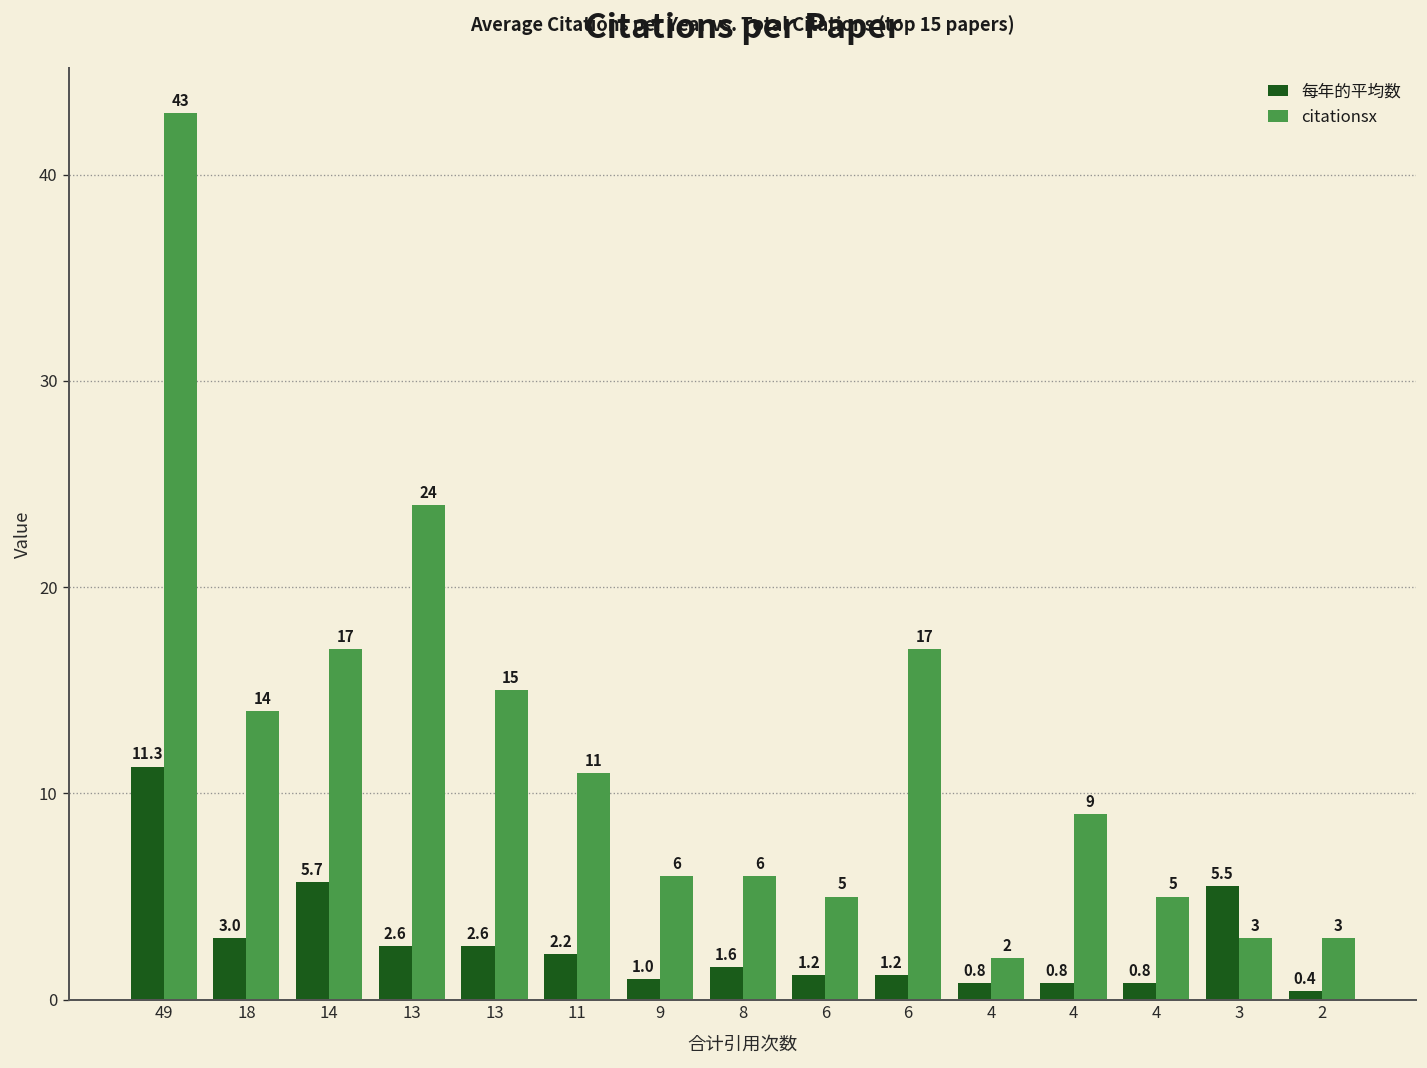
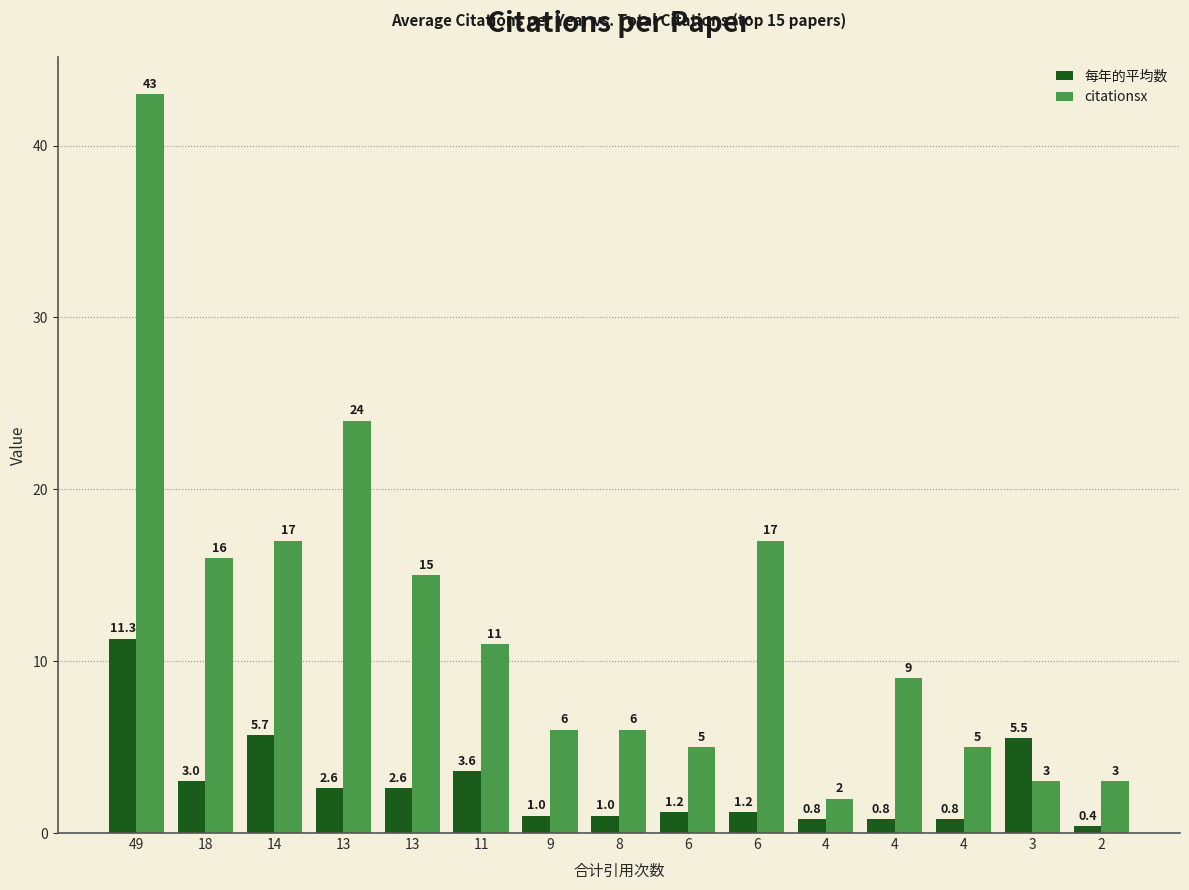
  {
    "每年的平均数": {
      "49": 11.3,
      "18": 3.0,
      "14": 5.7,
-     "11": 2.2,
+     "11": 3.6,
      "9": 1.0,
-     "8": 1.6,
+     "8": 1.0,
      "3": 5.5,
      "2": 0.4
    },
    "citationsx": {
      "49": 43,
-     "18": 14,
+     "18": 16,
      "14": 17,
      "11": 11,
      "9": 6,
      "8": 6,
      "3": 3,
      "2": 3
    }
  }
